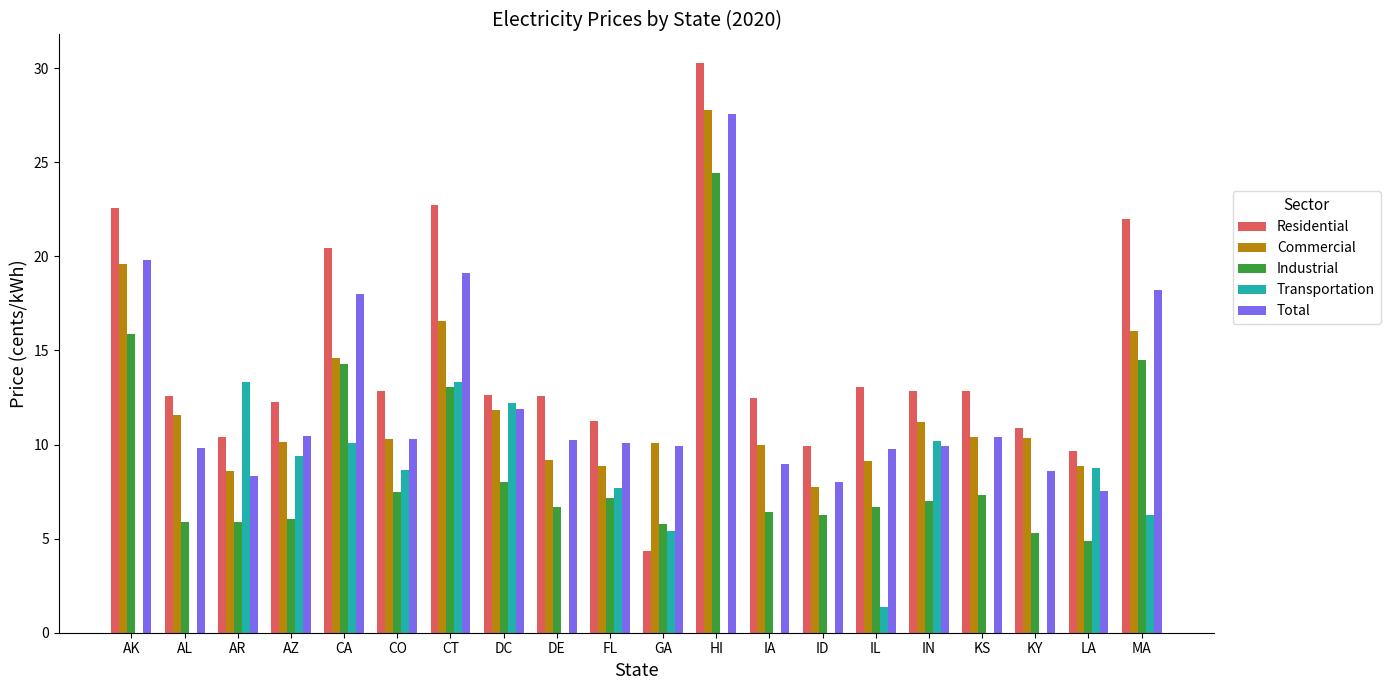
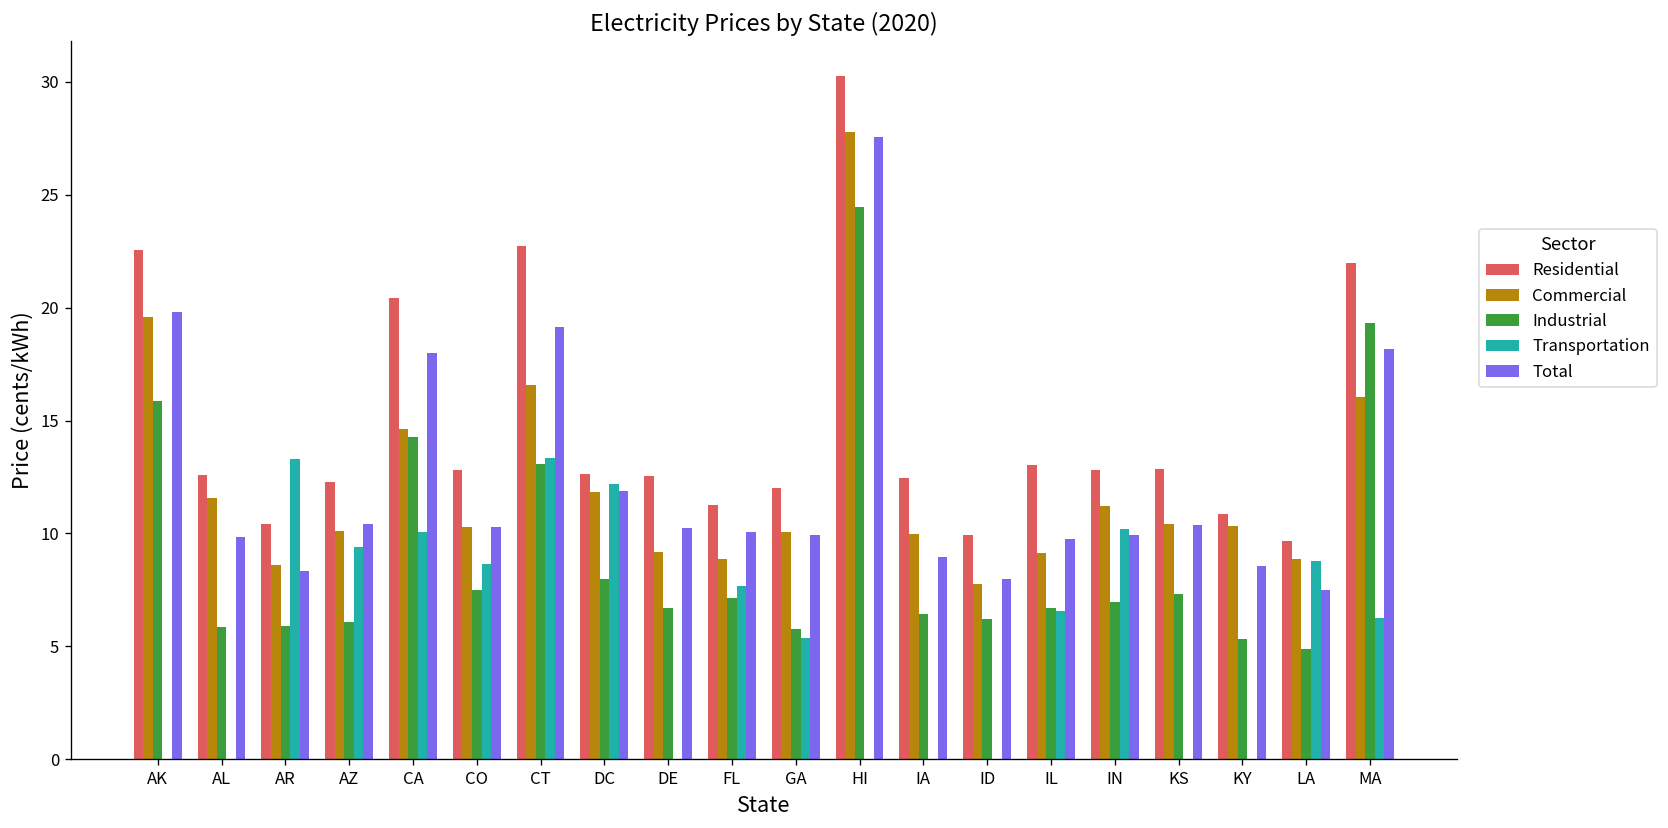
  {
    "Residential": {
      "AK": 22.6,
      "AL": 12.6,
      "AR": 10.4,
      "AZ": 12.3,
      "CA": 20.5,
      "CO": 12.8,
      "CT": 22.7,
      "DC": 12.6,
      "DE": 12.6,
      "FL": 11.3,
-     "GA": 4.3,
+     "GA": 12.0,
      "HI": 30.3,
      "IA": 12.5,
      "ID": 10.0,
      "IL": 13.0,
      "IN": 12.8,
      "KS": 12.9,
      "KY": 10.9,
      "LA": 9.7,
      "MA": 22.0
    },
    "Commercial": {
      "AK": 19.6,
      "AL": 11.6,
      "AR": 8.6,
      "AZ": 10.1,
      "CA": 14.6,
      "CO": 10.3,
      "CT": 16.6,
      "DC": 11.9,
      "DE": 9.2,
      "FL": 8.9,
      "GA": 10.1,
      "HI": 27.8,
      "IA": 10.0,
      "ID": 7.8,
      "IL": 9.2,
      "IN": 11.2,
      "KS": 10.4,
      "KY": 10.3,
      "LA": 8.9,
      "MA": 16.0
    },
    "Industrial": {
      "AK": 15.9,
      "AL": 5.9,
      "AR": 5.9,
      "AZ": 6.1,
      "CA": 14.3,
      "CO": 7.5,
      "CT": 13.1,
      "DC": 8.0,
      "DE": 6.7,
      "FL": 7.2,
      "GA": 5.8,
      "HI": 24.5,
      "IA": 6.4,
      "ID": 6.2,
      "IL": 6.7,
      "IN": 7.0,
      "KS": 7.3,
      "KY": 5.3,
      "LA": 4.9,
-     "MA": 14.5
+     "MA": 19.3
    },
    "Transportation": {
      "AK": 0.0,
      "AL": 0.0,
      "AR": 13.3,
      "AZ": 9.4,
      "CA": 10.1,
      "CO": 8.6,
      "CT": 13.3,
      "DC": 12.2,
      "DE": 0.0,
      "FL": 7.7,
      "GA": 5.4,
      "HI": 0.0,
      "IA": 0.0,
      "ID": 0.0,
-     "IL": 1.4,
+     "IL": 6.6,
      "IN": 10.2,
      "KS": 0.0,
      "KY": 0.0,
      "LA": 8.8,
      "MA": 6.2
    },
    "Total": {
      "AK": 19.8,
      "AL": 9.8,
      "AR": 8.3,
      "AZ": 10.4,
      "CA": 18.0,
      "CO": 10.3,
      "CT": 19.1,
      "DC": 11.9,
      "DE": 10.2,
      "FL": 10.1,
      "GA": 9.9,
      "HI": 27.6,
      "IA": 9.0,
      "ID": 8.0,
      "IL": 9.8,
      "IN": 9.9,
      "KS": 10.4,
      "KY": 8.6,
      "LA": 7.5,
      "MA": 18.2
    }
  }
